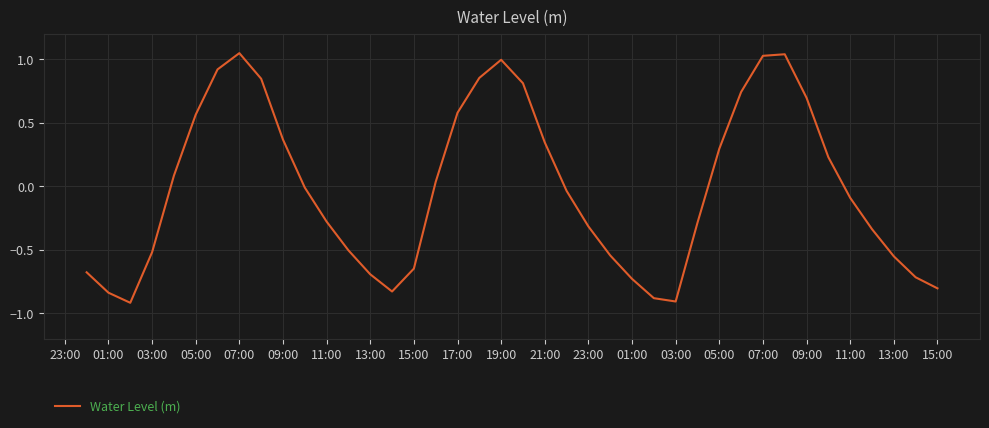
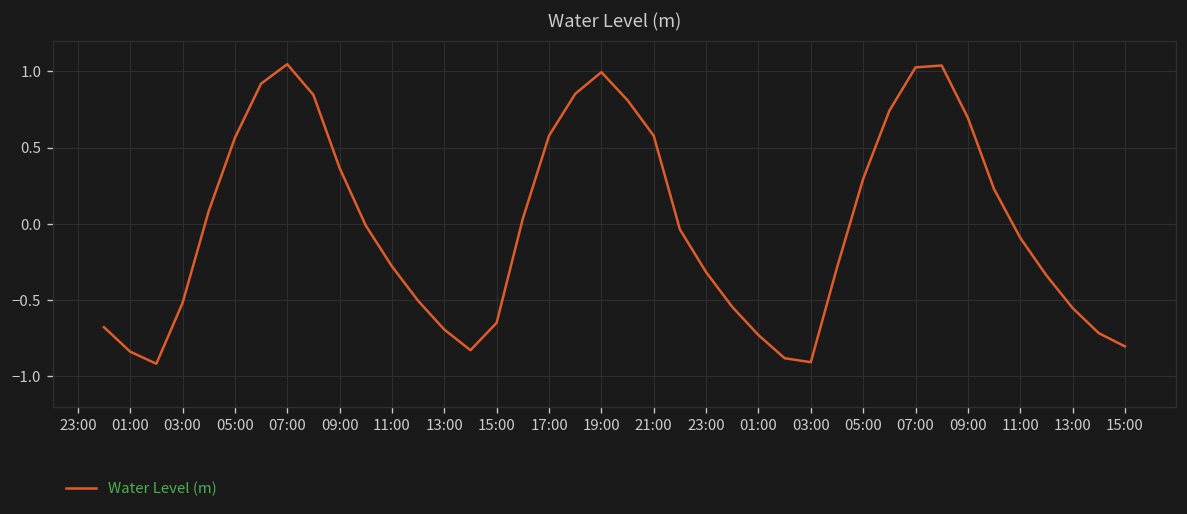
  {
    "17:00": 0.58,
    "19:00": 0.99,
-   "21:00": 0.34,
+   "21:00": 0.58,
    "23:00": -0.32
  }
